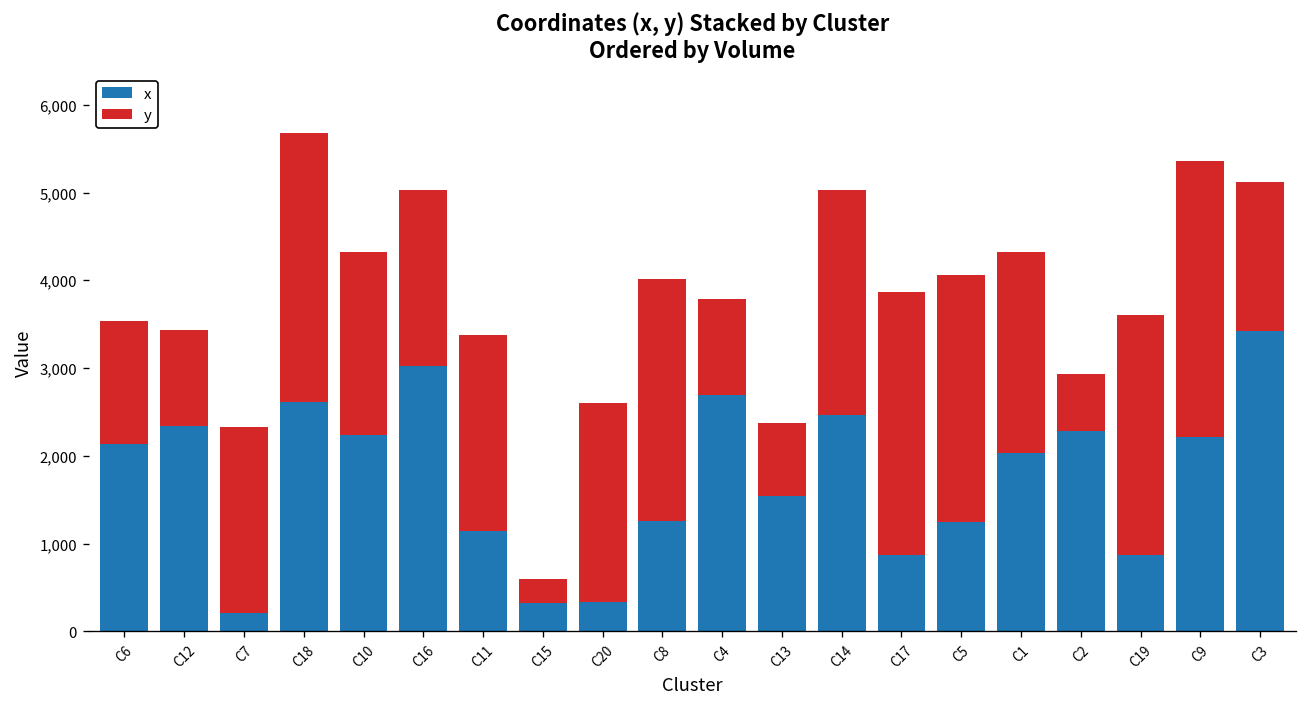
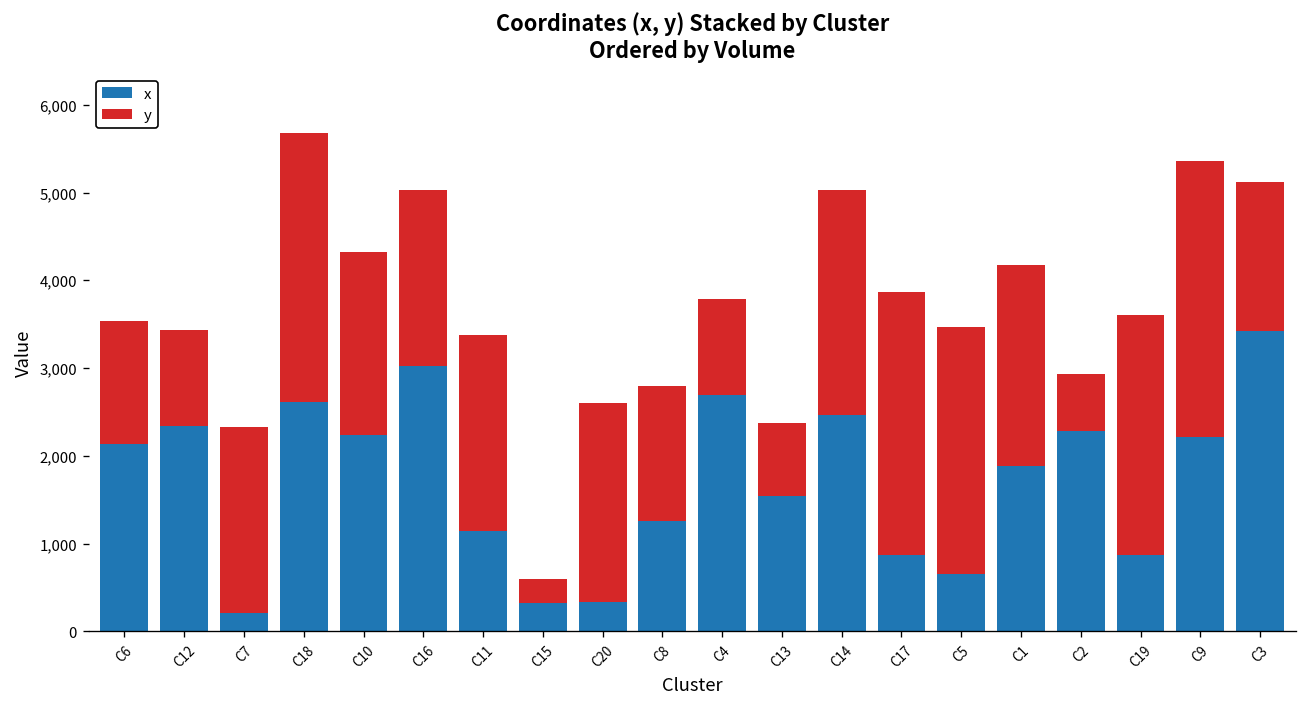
  {
    "x": {
      "C6": "2,100",
      "C12": "2,300",
      "C7": "200",
      "C18": "2,600",
      "C10": "2,200",
      "C16": "3,000",
      "C11": "1,100",
      "C15": "300",
      "C20": "300",
      "C8": "1,300",
      "C4": "2,700",
      "C13": "1,500",
      "C14": "2,500",
      "C17": "900",
-     "C5": "1,200",
-     "C1": "2,000",
+     "C5": "700",
+     "C1": "1,900",
      "C2": "2,300",
      "C19": "900",
      "C9": "2,200",
      "C3": "3,400"
    },
    "y": {
      "C6": "1,400",
      "C12": "1,100",
      "C7": "2,100",
      "C18": "3,100",
      "C10": "2,100",
      "C16": "2,000",
      "C11": "2,200",
      "C15": "300",
      "C20": "2,300",
-     "C8": "2,800",
+     "C8": "1,500",
      "C4": "1,100",
      "C13": "800",
      "C14": "2,600",
      "C17": "3,000",
      "C5": "2,800",
      "C1": "2,300",
      "C2": "600",
      "C19": "2,700",
      "C9": "3,200",
      "C3": "1,700"
    }
  }
